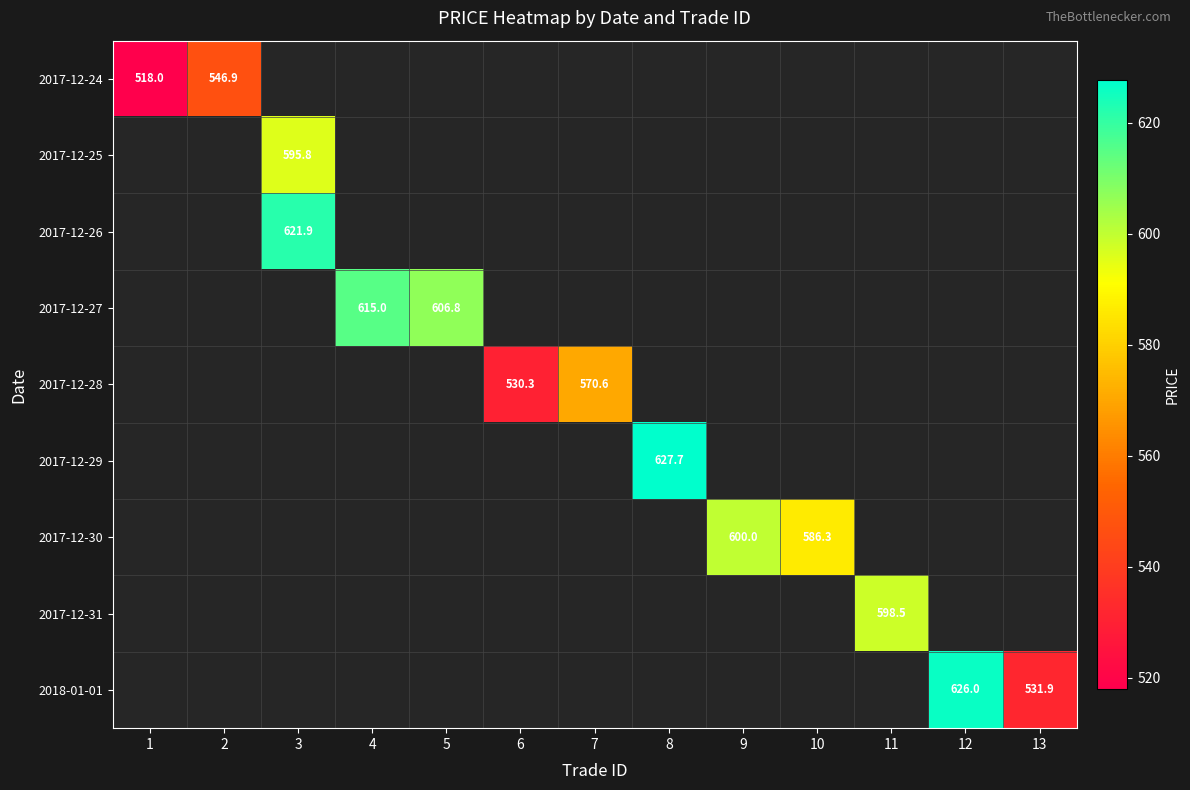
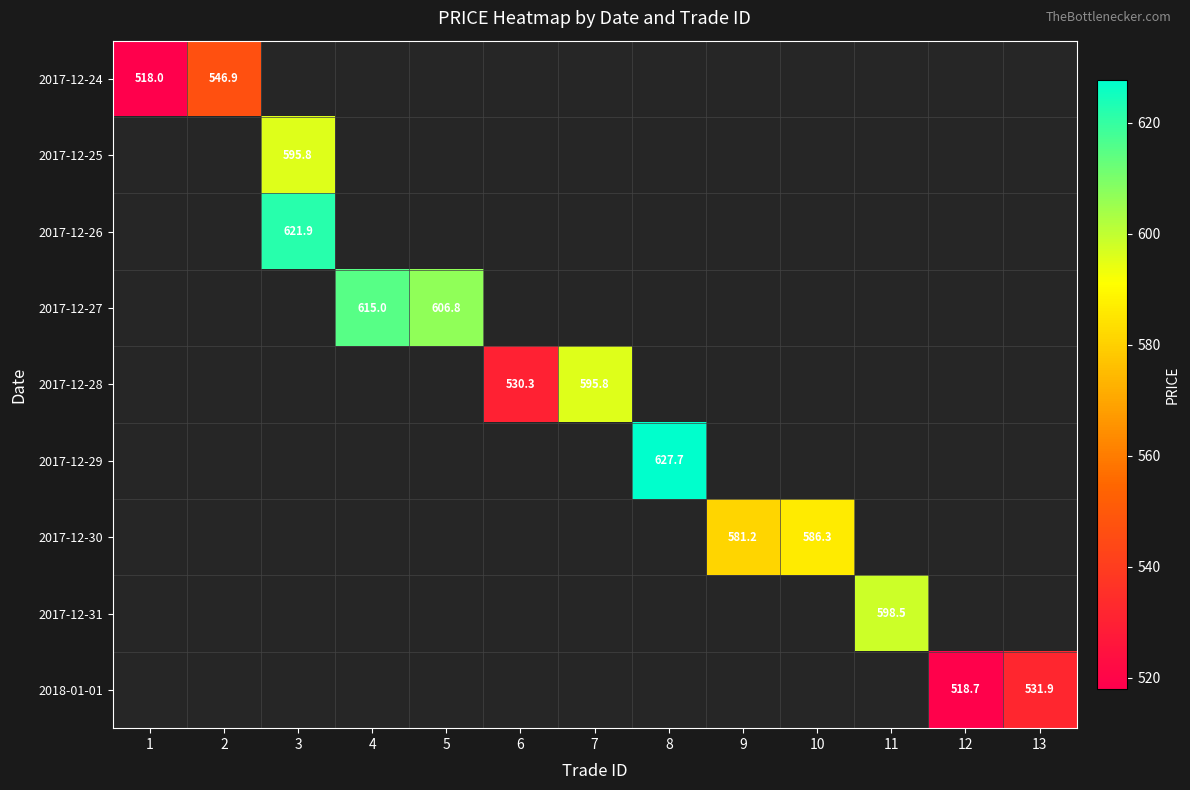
  {
    "2017-12-24": {
      "1": 518.0,
      "2": 546.9
    },
    "2017-12-25": {
      "3": 595.8
    },
    "2017-12-26": {
      "3": 621.9
    },
    "2017-12-27": {
      "4": 615.0,
      "5": 606.8
    },
    "2017-12-28": {
      "6": 530.3,
-     "7": 570.6
+     "7": 595.8
    },
    "2017-12-29": {
      "8": 627.7
    },
    "2017-12-30": {
-     "9": 600.0,
+     "9": 581.2,
      "10": 586.3
    },
    "2017-12-31": {
      "11": 598.5
    },
    "2018-01-01": {
-     "12": 626.0,
+     "12": 518.7,
      "13": 531.9
    }
  }
